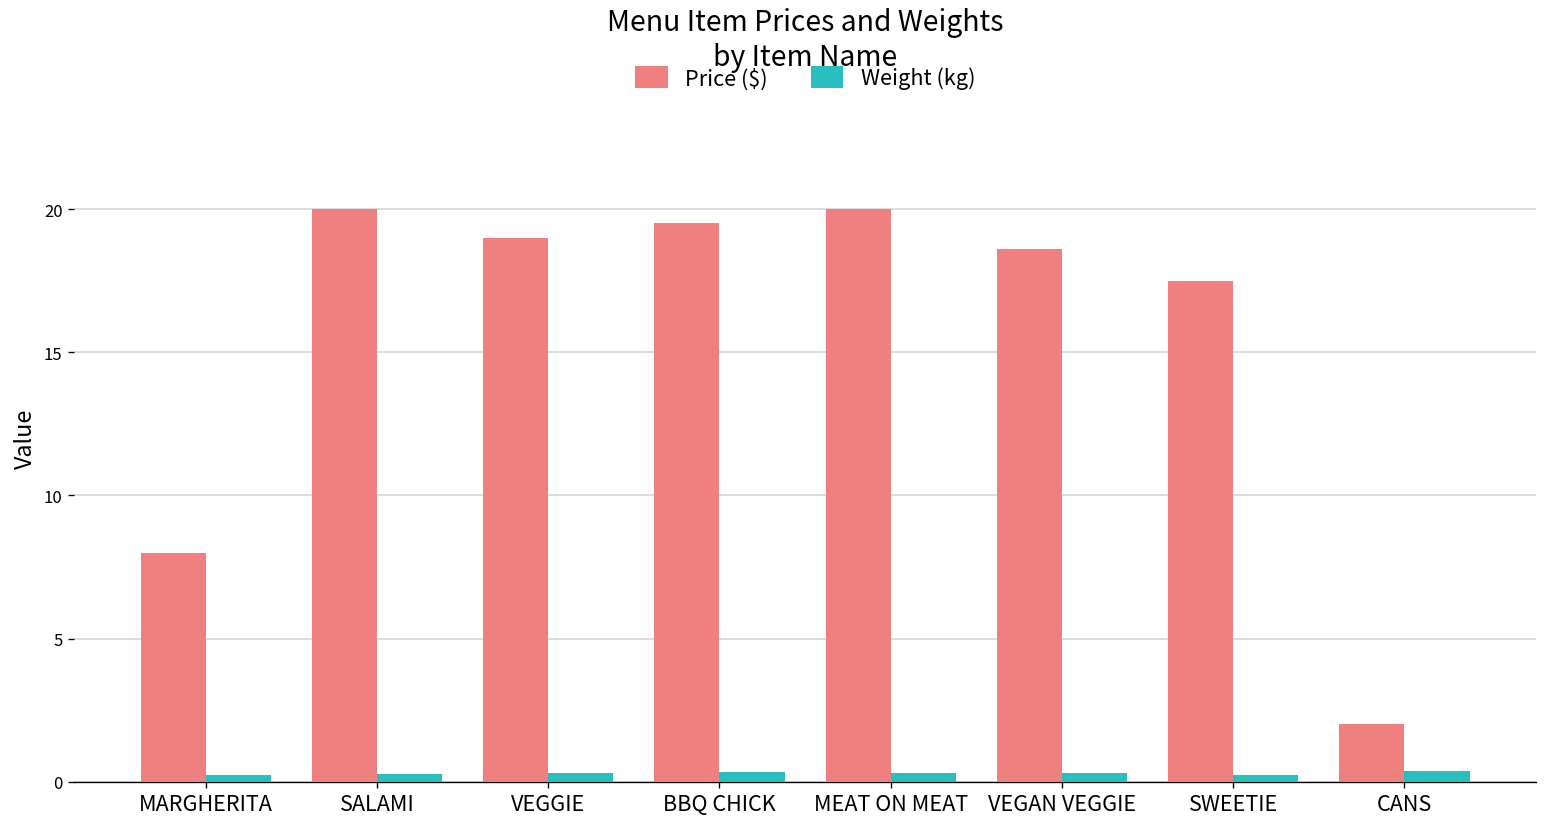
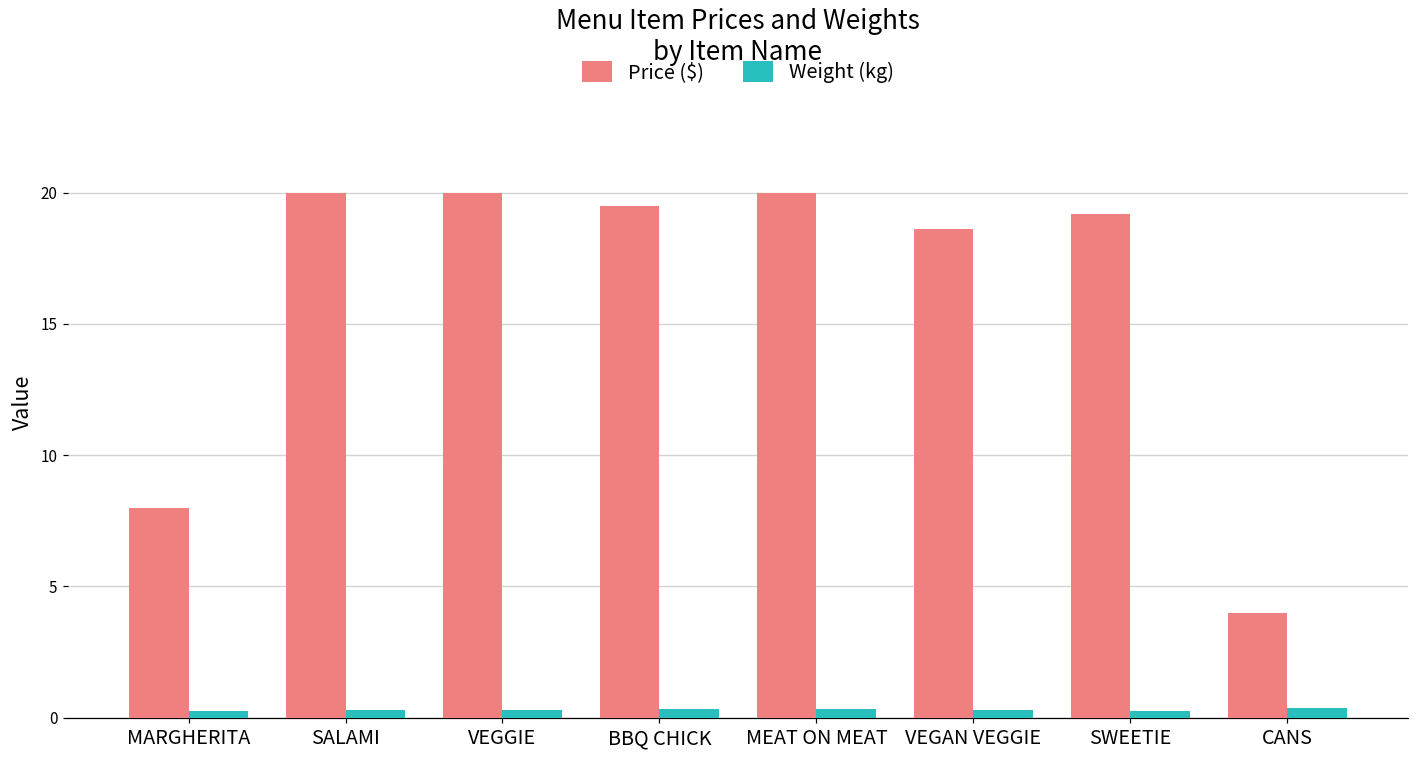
  {
    "Price ($)": {
      "MARGHERITA": 8.0,
      "SALAMI": 20.0,
-     "VEGGIE": 19,
+     "VEGGIE": 20,
      "BBQ CHICK": 19.5,
      "MEAT ON MEAT": 20.0,
      "VEGAN VEGGIE": 18.6,
-     "SWEETIE": 17.5,
-     "CANS": 2
+     "SWEETIE": 19.2,
+     "CANS": 4
    },
    "Weight (kg)": {
      "MARGHERITA": 0.2,
      "SALAMI": 0.3,
      "VEGGIE": 0.3,
      "BBQ CHICK": 0.3,
      "MEAT ON MEAT": 0.3,
      "VEGAN VEGGIE": 0.3,
      "SWEETIE": 0.2,
      "CANS": 0.4
    }
  }
